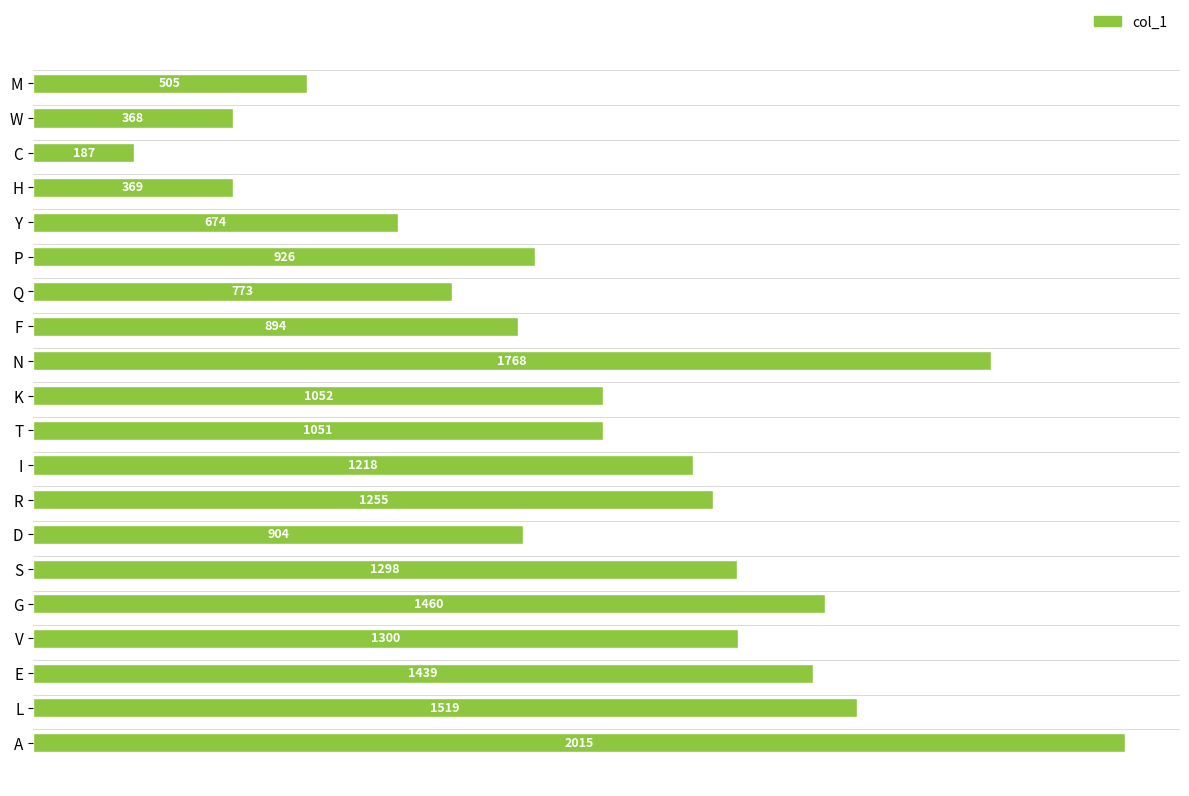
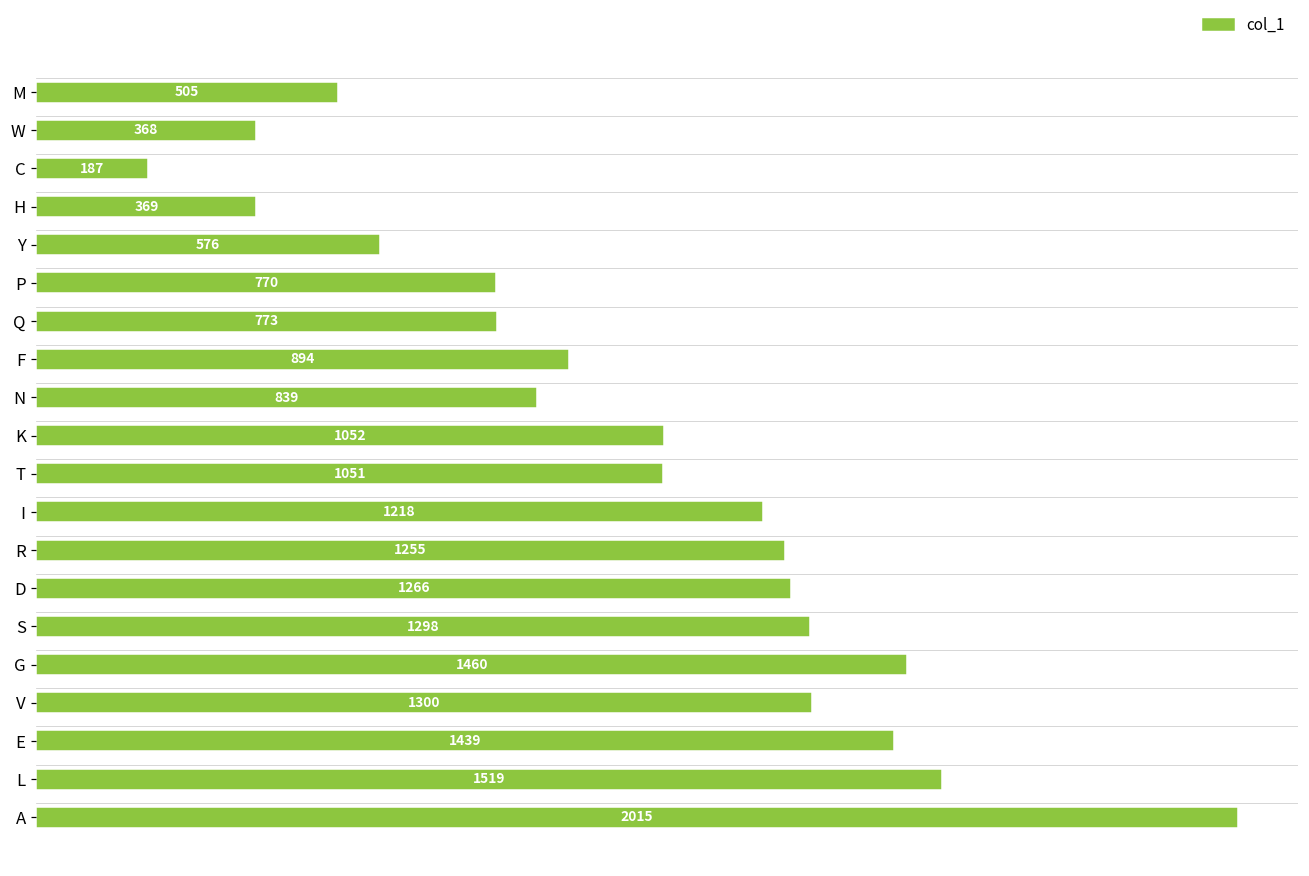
  {
    "M": 505,
    "W": 368,
    "C": 187,
    "H": 369,
-   "Y": 674,
-   "P": 926,
+   "Y": 576,
+   "P": 770,
    "Q": 773,
    "F": 894,
-   "N": 1768,
+   "N": 839,
    "K": 1052,
    "T": 1051,
    "I": 1218,
    "R": 1255,
-   "D": 904,
+   "D": 1266,
    "S": 1298,
    "G": 1460,
    "V": 1300,
    "E": 1439,
    "L": 1519,
    "A": 2015
  }
